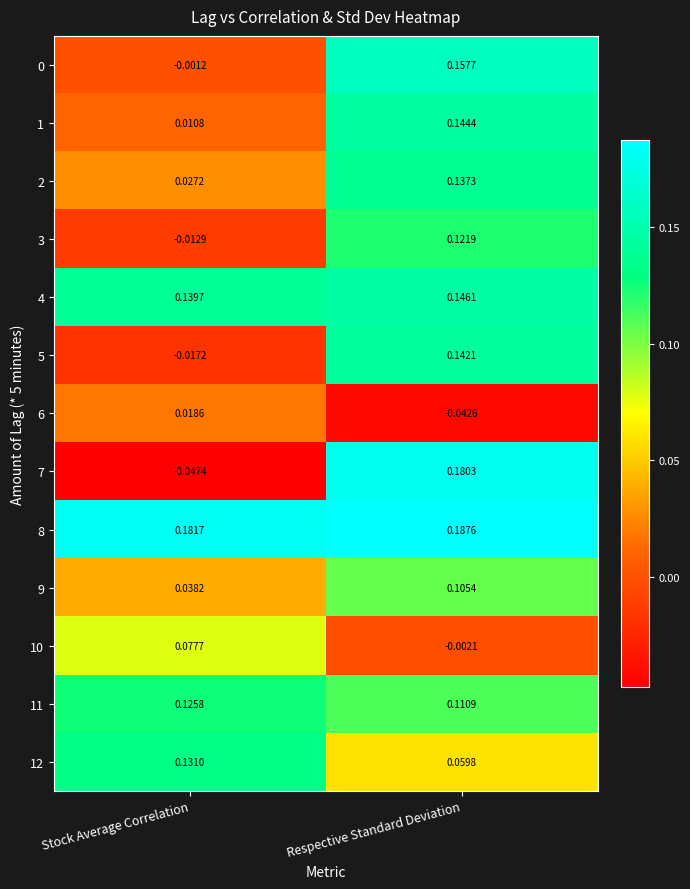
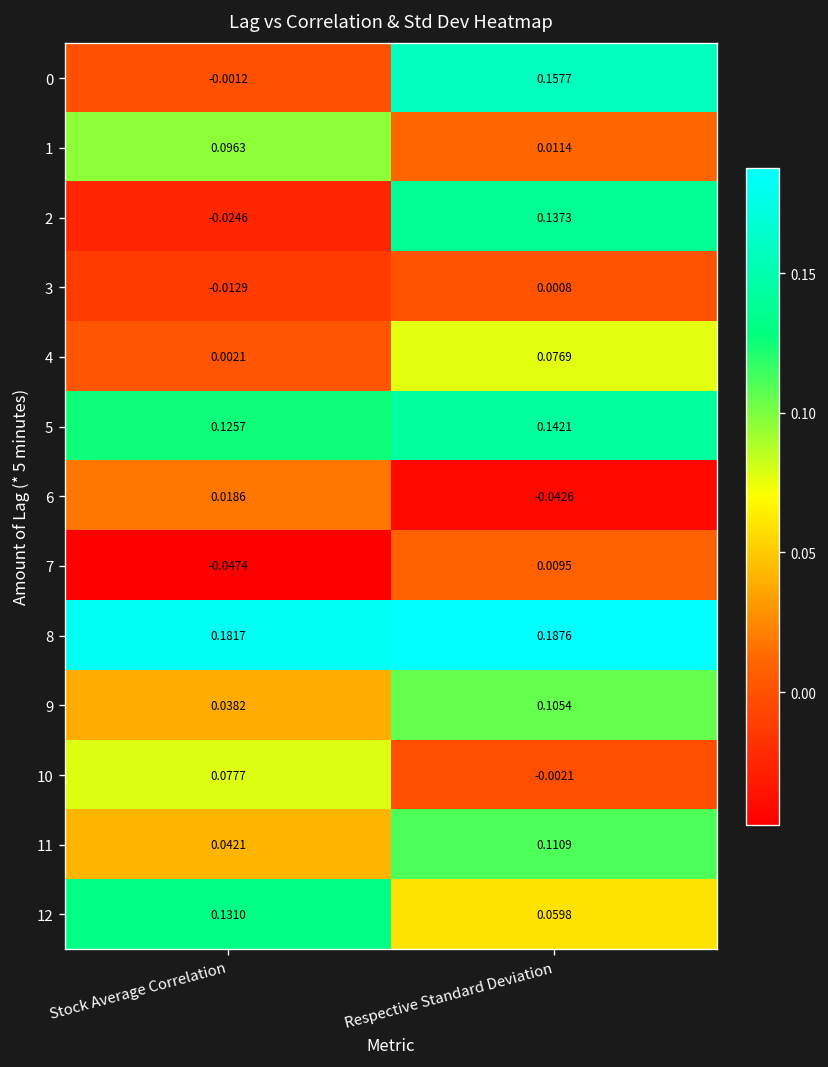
  {
    "0": {
      "Stock Average Correlation": -0.0012,
      "Respective Standard Deviation": 0.1577
    },
    "1": {
-     "Stock Average Correlation": 0.0108,
-     "Respective Standard Deviation": 0.1444
+     "Stock Average Correlation": 0.0963,
+     "Respective Standard Deviation": 0.0114
    },
    "2": {
-     "Stock Average Correlation": 0.0272,
+     "Stock Average Correlation": -0.0246,
      "Respective Standard Deviation": 0.1373
    },
    "3": {
      "Stock Average Correlation": -0.0129,
-     "Respective Standard Deviation": 0.1219
+     "Respective Standard Deviation": 0.0008
    },
    "4": {
-     "Stock Average Correlation": 0.1397,
-     "Respective Standard Deviation": 0.1461
+     "Stock Average Correlation": 0.0021,
+     "Respective Standard Deviation": 0.0769
    },
    "5": {
-     "Stock Average Correlation": -0.0172,
+     "Stock Average Correlation": 0.1257,
      "Respective Standard Deviation": 0.1421
    },
    "6": {
      "Stock Average Correlation": 0.0186,
      "Respective Standard Deviation": -0.0426
    },
    "7": {
      "Stock Average Correlation": -0.0474,
-     "Respective Standard Deviation": 0.1803
+     "Respective Standard Deviation": 0.0095
    },
    "8": {
      "Stock Average Correlation": 0.1817,
      "Respective Standard Deviation": 0.1876
    },
    "9": {
      "Stock Average Correlation": 0.0382,
      "Respective Standard Deviation": 0.1054
    },
    "10": {
      "Stock Average Correlation": 0.0777,
      "Respective Standard Deviation": -0.0021
    },
    "11": {
-     "Stock Average Correlation": 0.1258,
+     "Stock Average Correlation": 0.0421,
      "Respective Standard Deviation": 0.1109
    },
    "12": {
      "Stock Average Correlation": 0.1310,
      "Respective Standard Deviation": 0.0598
    }
  }
